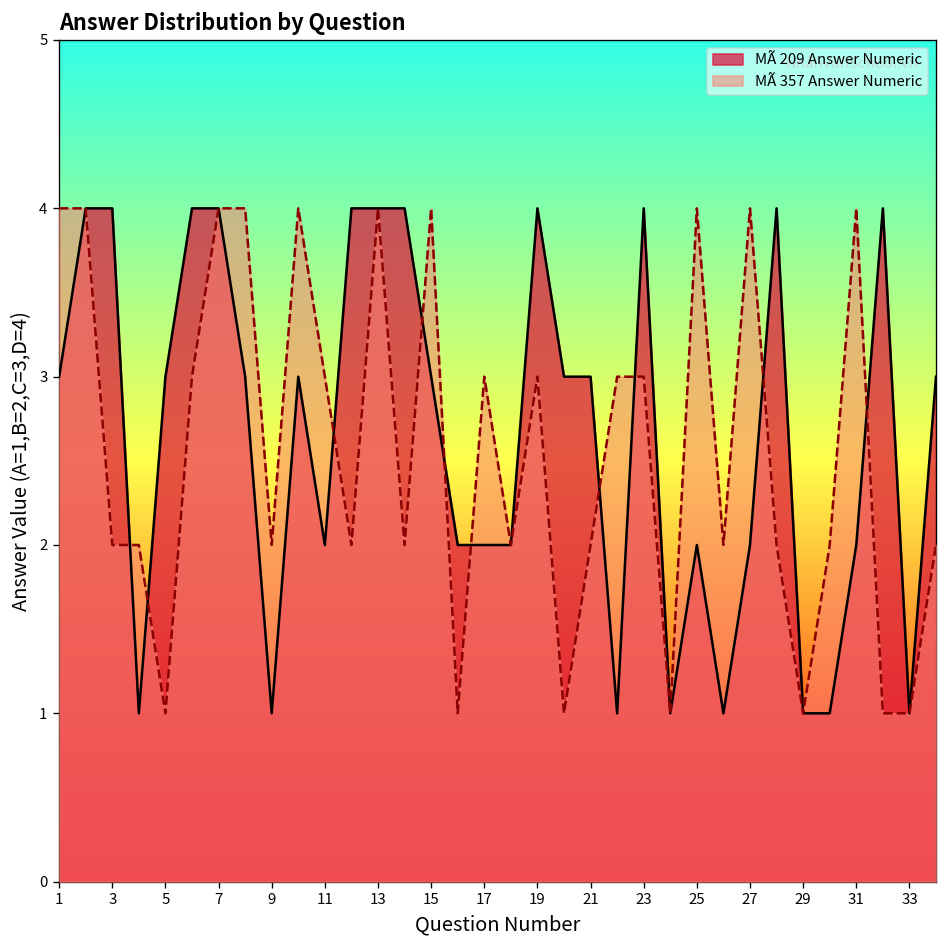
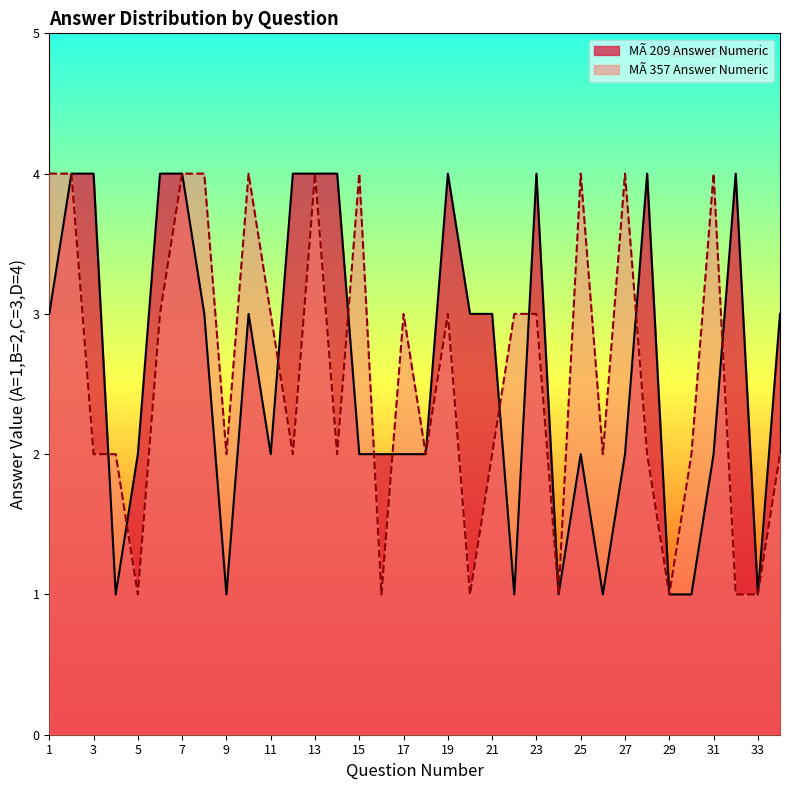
  {
    "MÃ 209 Answer Numeric": {
      "1": 3,
      "3": 4,
-     "5": 3,
+     "5": 2,
      "9": 1,
      "11": 2,
-     "15": 3,
+     "15": 2,
      "17": 2,
      "19": 4,
      "21": 3,
      "23": 4,
      "25": 2,
      "27": 2,
      "31": 2
    },
    "MÃ 357 Answer Numeric": {
      "1": 4,
      "3": 2,
      "5": 1,
      "9": 2,
      "11": 3,
      "15": 4,
      "17": 3,
      "19": 3,
      "21": 2,
      "23": 3,
      "25": 4,
      "27": 4,
      "31": 4
    }
  }
